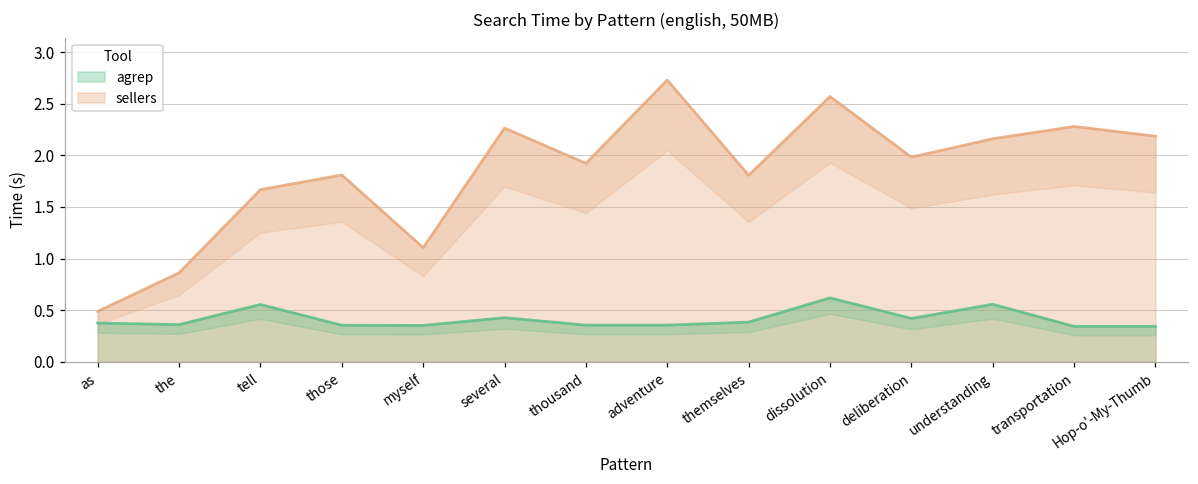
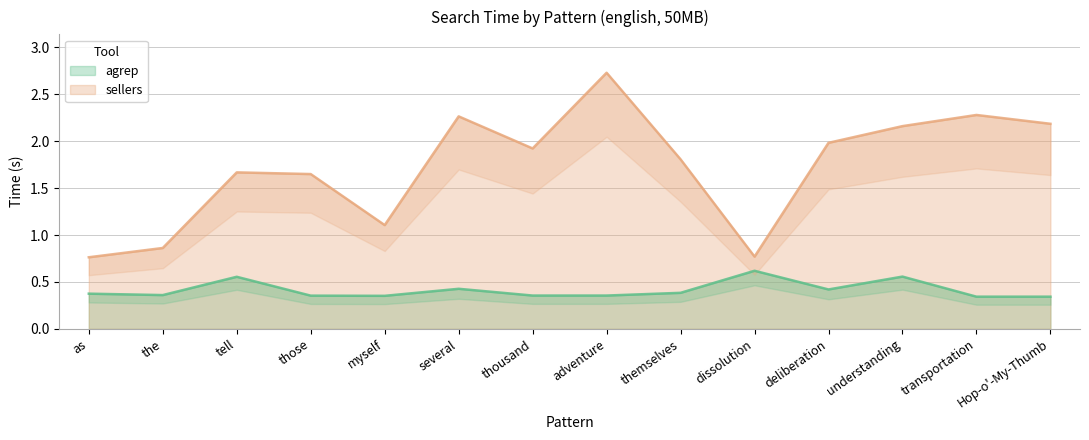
  {
    "agrep": {
      "as": 0.4,
      "the": 0.4,
      "tell": 0.6,
      "those": 0.4,
      "myself": 0.4,
      "several": 0.4,
      "thousand": 0.4,
      "adventure": 0.4,
      "themselves": 0.4,
      "dissolution": 0.6,
      "deliberation": 0.4,
      "understanding": 0.6,
      "transportation": 0.3,
      "Hop-o'-My-Thumb": 0.3
    },
    "sellers": {
-     "as": 0.5,
+     "as": 0.8,
      "the": 0.9,
      "tell": 1.7,
-     "those": 1.8,
+     "those": 1.7,
      "myself": 1.1,
      "several": 2.3,
      "thousand": 1.9,
      "adventure": 2.7,
      "themselves": 1.8,
-     "dissolution": 2.6,
+     "dissolution": 0.8,
      "deliberation": 2.0,
      "understanding": 2.2,
      "transportation": 2.3,
      "Hop-o'-My-Thumb": 2.2
    }
  }
